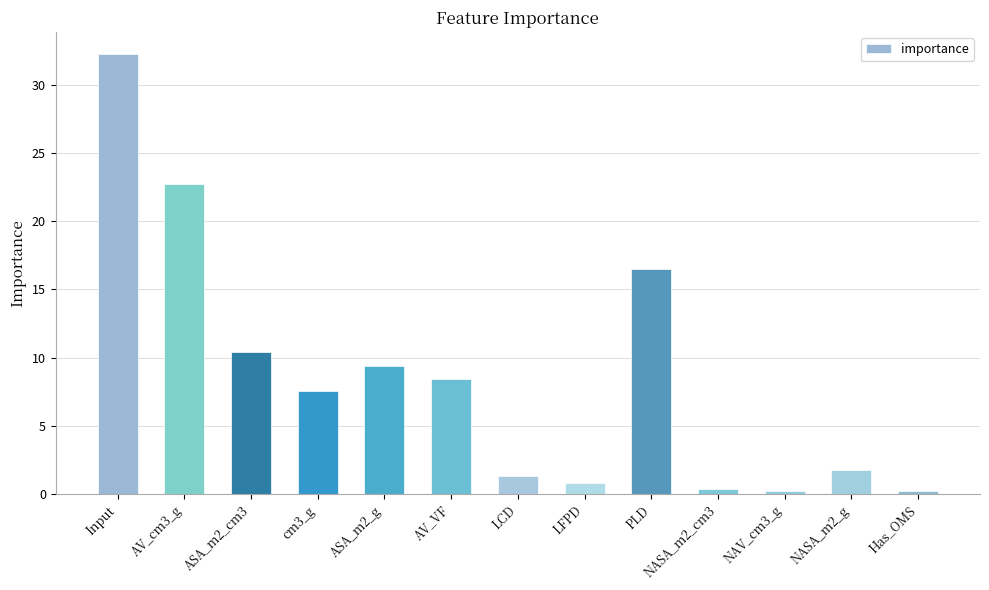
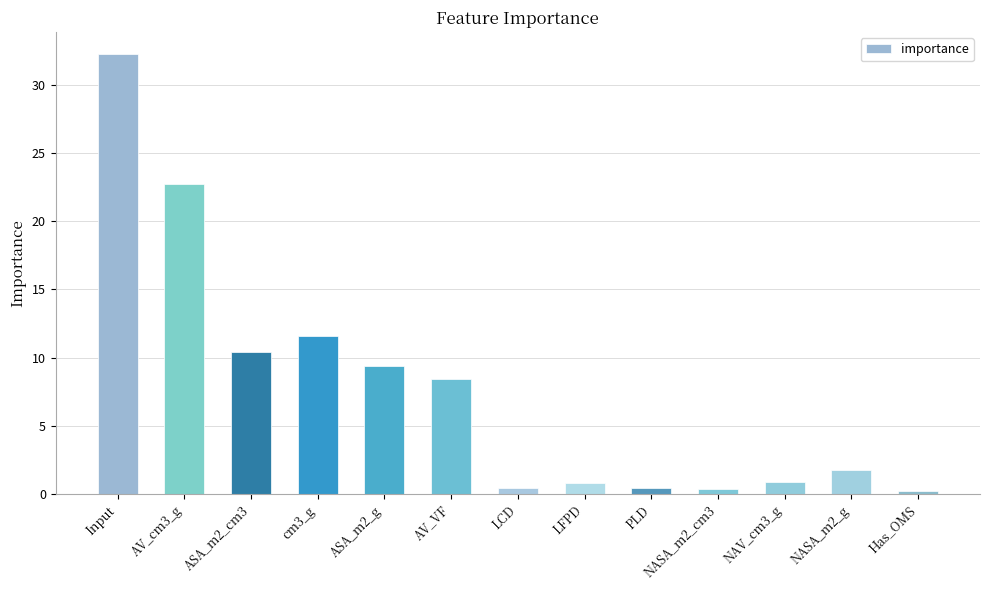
  {
    "Input": 32.3,
    "AV_cm3_g": 22.7,
    "ASA_m2_cm3": 10.4,
-   "cm3_g": 7.5,
+   "cm3_g": 11.6,
    "ASA_m2_g": 9.4,
    "AV_VF": 8.4,
-   "LCD": 1.4,
+   "LCD": 0.4,
    "LFPD": 0.8,
-   "PLD": 16.5,
+   "PLD": 0.4,
    "NASA_m2_cm3": 0.3,
-   "NAV_cm3_g": 0.2,
+   "NAV_cm3_g": 0.9,
    "NASA_m2_g": 1.7,
    "Has_OMS": 0.2
  }
